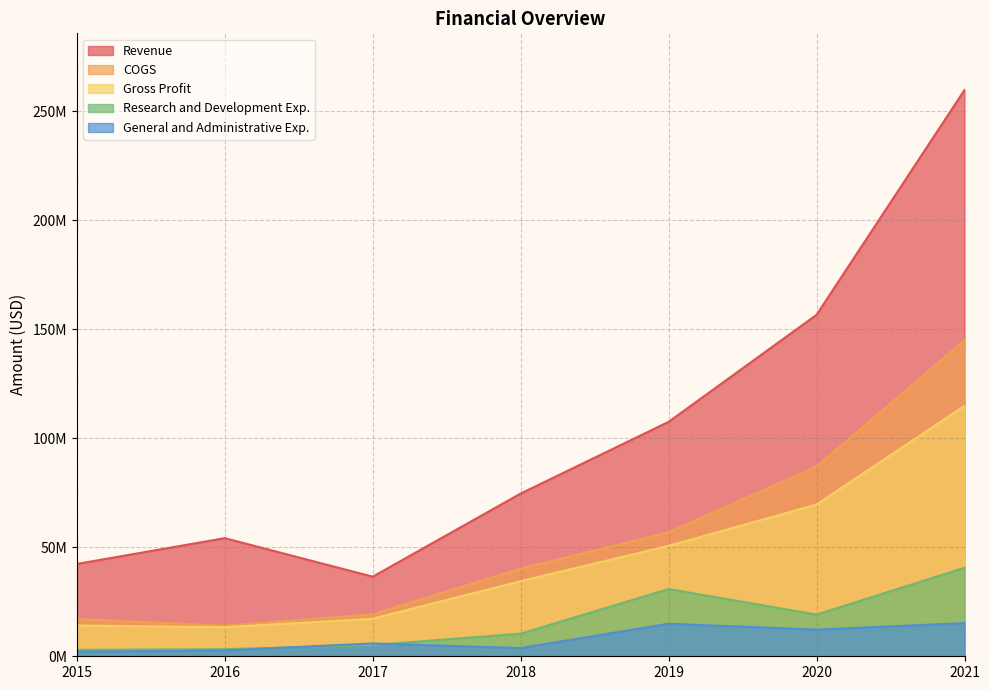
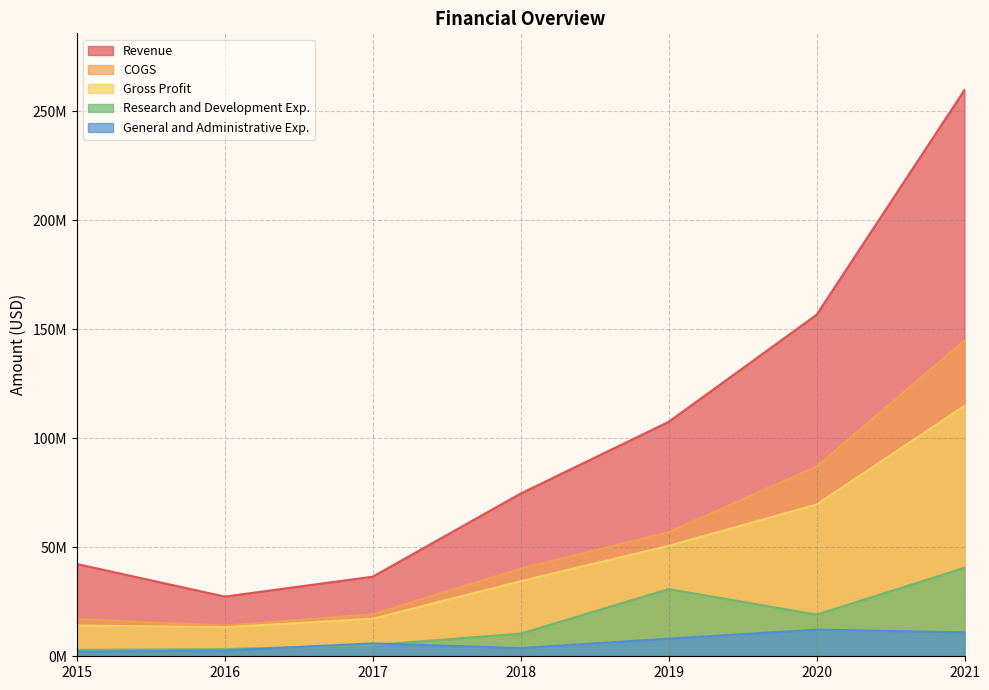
  {
    "Revenue": {
      "2015": 42000000,
-     "2016": 54000000,
+     "2016": 27000000,
      "2017": 37000000,
      "2018": 75000000,
      "2019": 108000000,
      "2020": 157000000,
      "2021": 260000000
    },
    "Research and Development Exp.": {
      "2018": 10000000,
      "2019": 31000000,
      "2020": 19000000,
      "2021": 41000000
    },
    "General and Administrative Exp.": {
      "2018": 4000000,
-     "2019": 15000000,
+     "2019": 8000000,
      "2020": 12000000,
-     "2021": 15000000
+     "2021": 11000000
    }
  }
